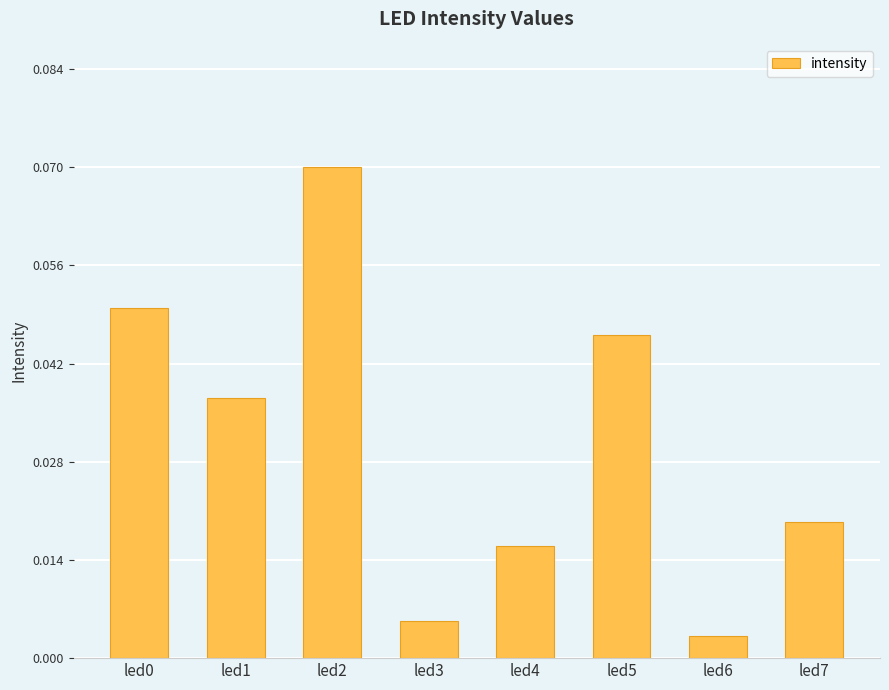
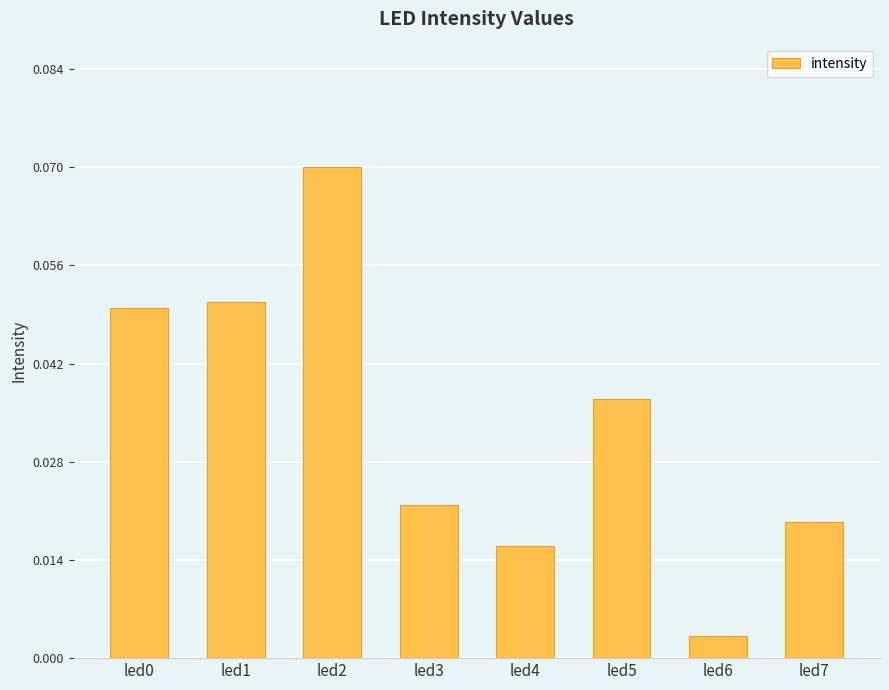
  {
    "led0": 0.050,
-   "led1": 0.037,
+   "led1": 0.051,
    "led2": 0.070,
-   "led3": 0.005,
+   "led3": 0.022,
    "led4": 0.016,
-   "led5": 0.046,
+   "led5": 0.037,
    "led6": 0.003,
    "led7": 0.019
  }
